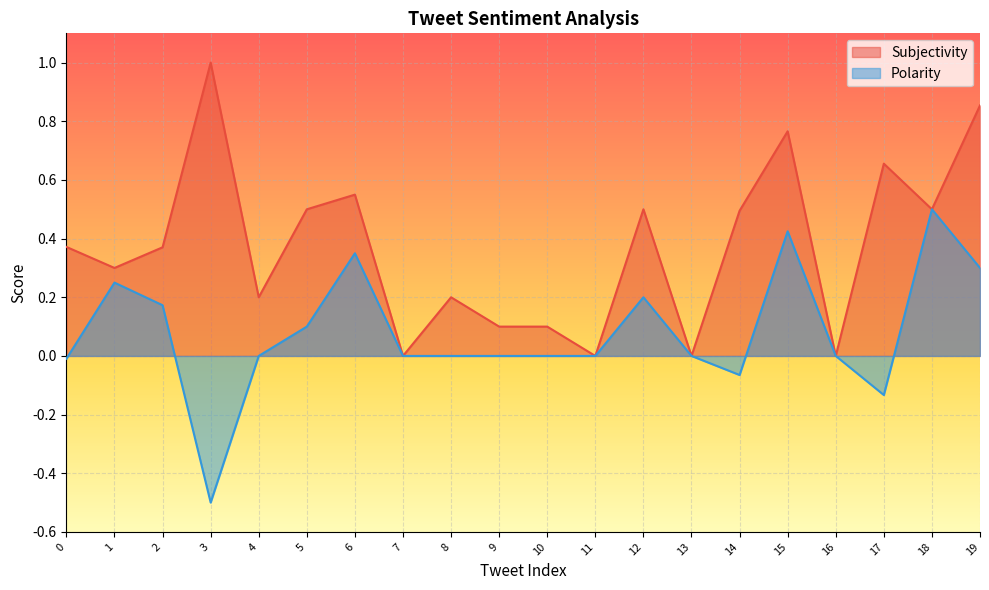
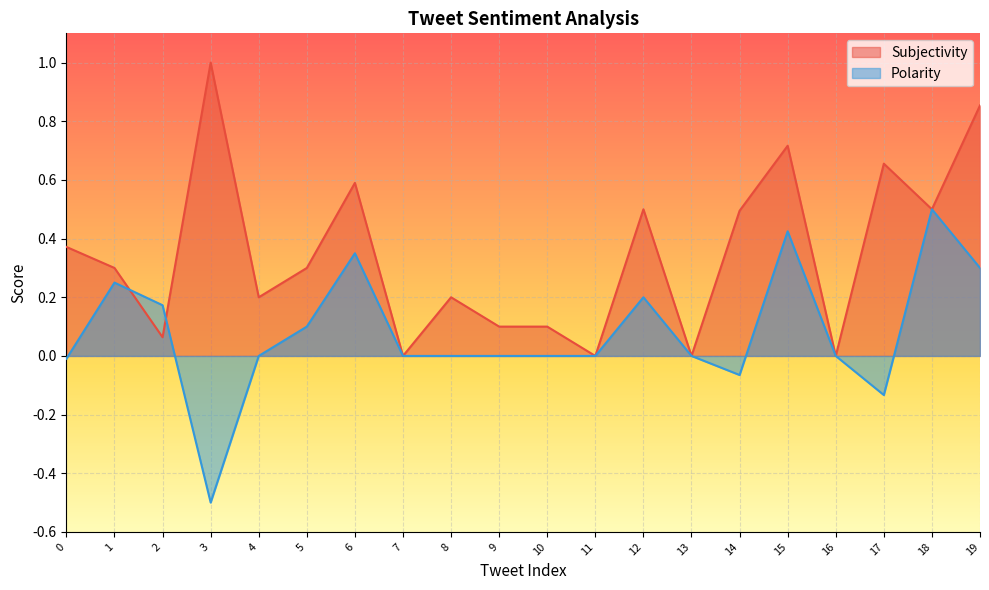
  {
    "Subjectivity": {
      "0": 0.37,
      "1": 0.30,
-     "2": 0.37,
+     "2": 0.06,
      "3": 1.00,
      "4": 0.20,
-     "5": 0.5,
-     "6": 0.55,
+     "5": 0.3,
+     "6": 0.59,
      "8": 0.20,
      "9": 0.10,
      "10": 0.10,
      "12": 0.50,
      "14": 0.50,
-     "15": 0.77,
+     "15": 0.72,
      "17": 0.66,
      "19": 0.85
    }
  }
